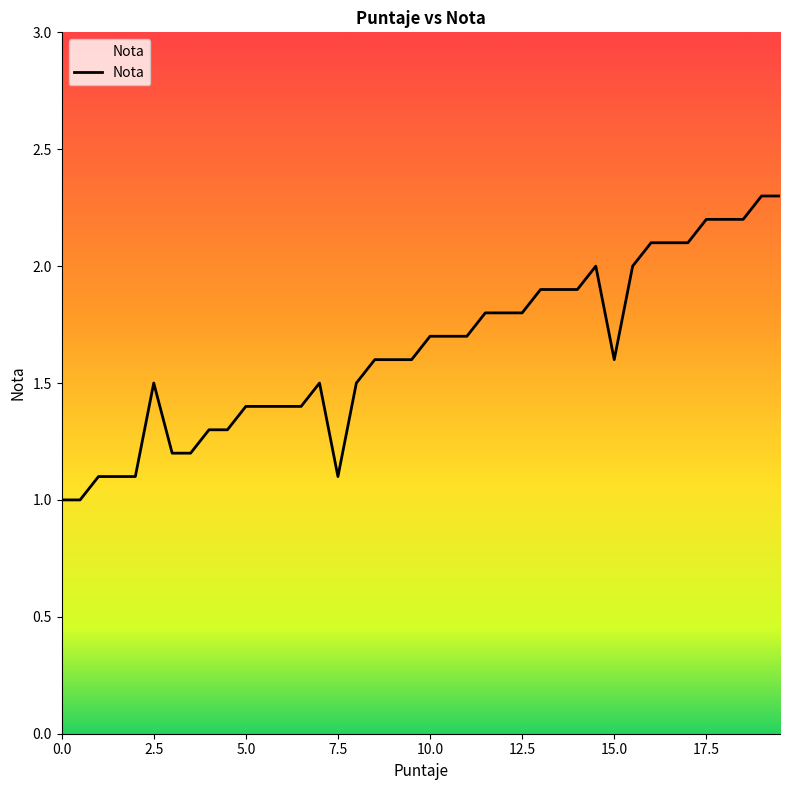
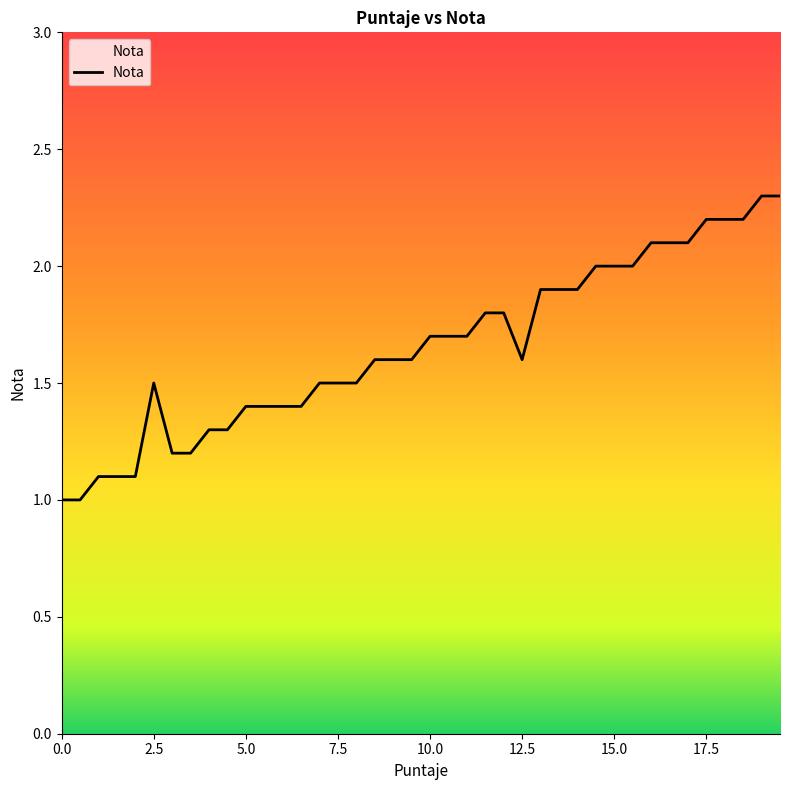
  {
    "0.0": 1.0,
    "2.5": 1.5,
    "5.0": 1.4,
-   "7.5": 1.1,
+   "7.5": 1.5,
    "10.0": 1.7,
-   "12.5": 1.8,
-   "15.0": 1.6,
+   "12.5": 1.6,
+   "15.0": 2.0,
    "17.5": 2.2
  }
